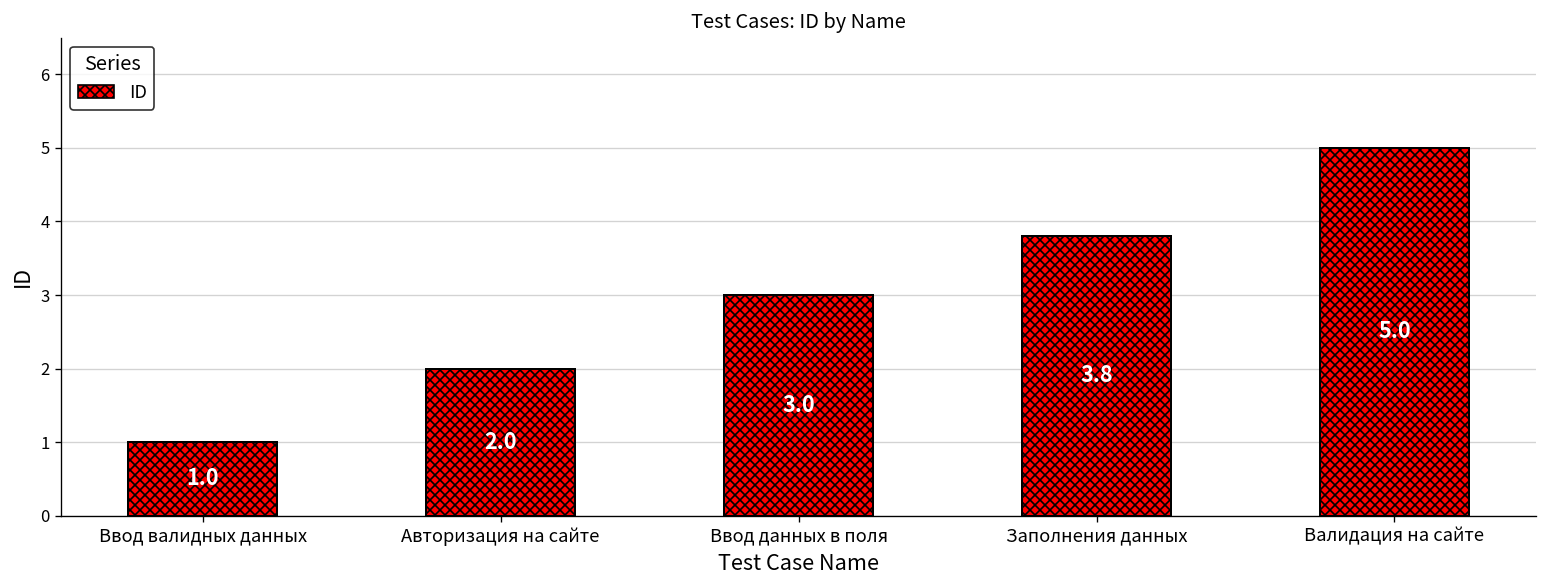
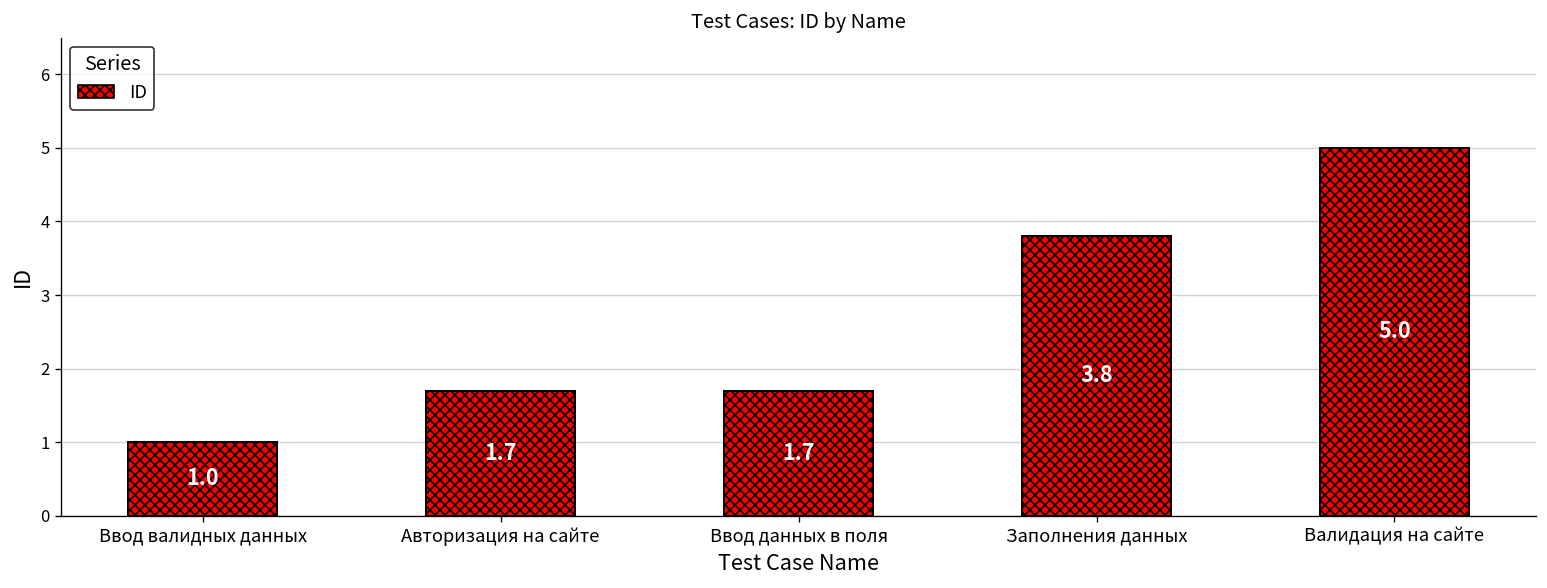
  {
    "Ввод валидных данных": 1.0,
-   "Авторизация на сайте": 2.0,
-   "Ввод данных в поля": 3.0,
+   "Авторизация на сайте": 1.7,
+   "Ввод данных в поля": 1.7,
    "Заполнения данных": 3.8,
    "Валидация на сайте": 5.0
  }
